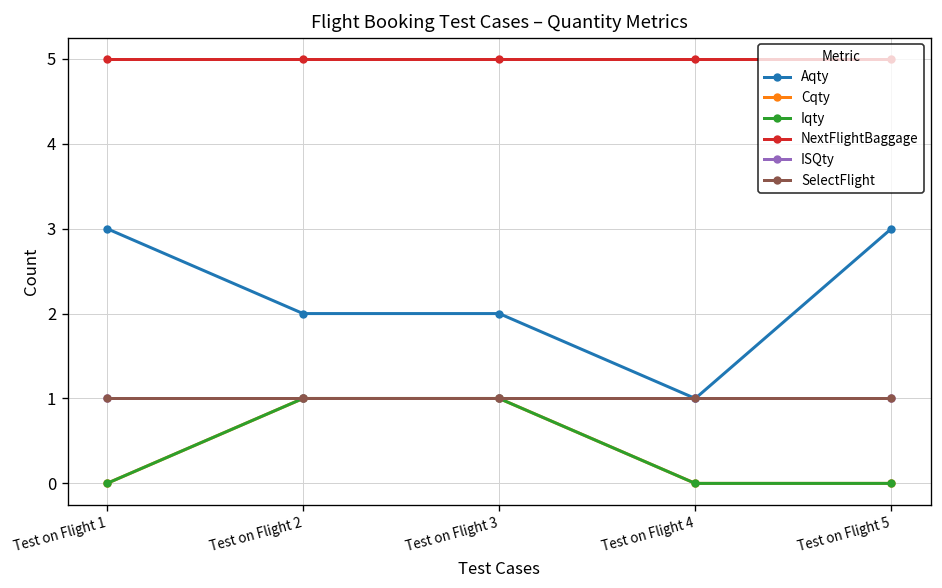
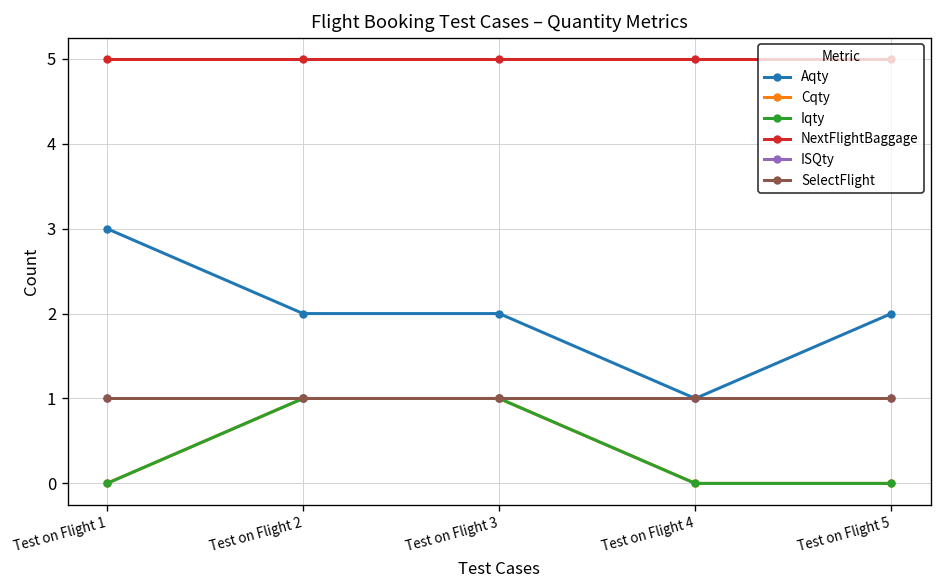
  {
    "Aqty": {
      "Test on Flight 1": 3,
      "Test on Flight 2": 2,
      "Test on Flight 3": 2,
-     "Test on Flight 5": 3
+     "Test on Flight 5": 2
    },
    "Iqty": {
      "Test on Flight 1": 0,
      "Test on Flight 4": 0,
      "Test on Flight 5": 0
    },
    "NextFlightBaggage": {
      "Test on Flight 1": 5,
      "Test on Flight 2": 5,
      "Test on Flight 3": 5,
      "Test on Flight 4": 5
    },
    "SelectFlight": {
      "Test on Flight 1": 1,
      "Test on Flight 5": 1
    }
  }
